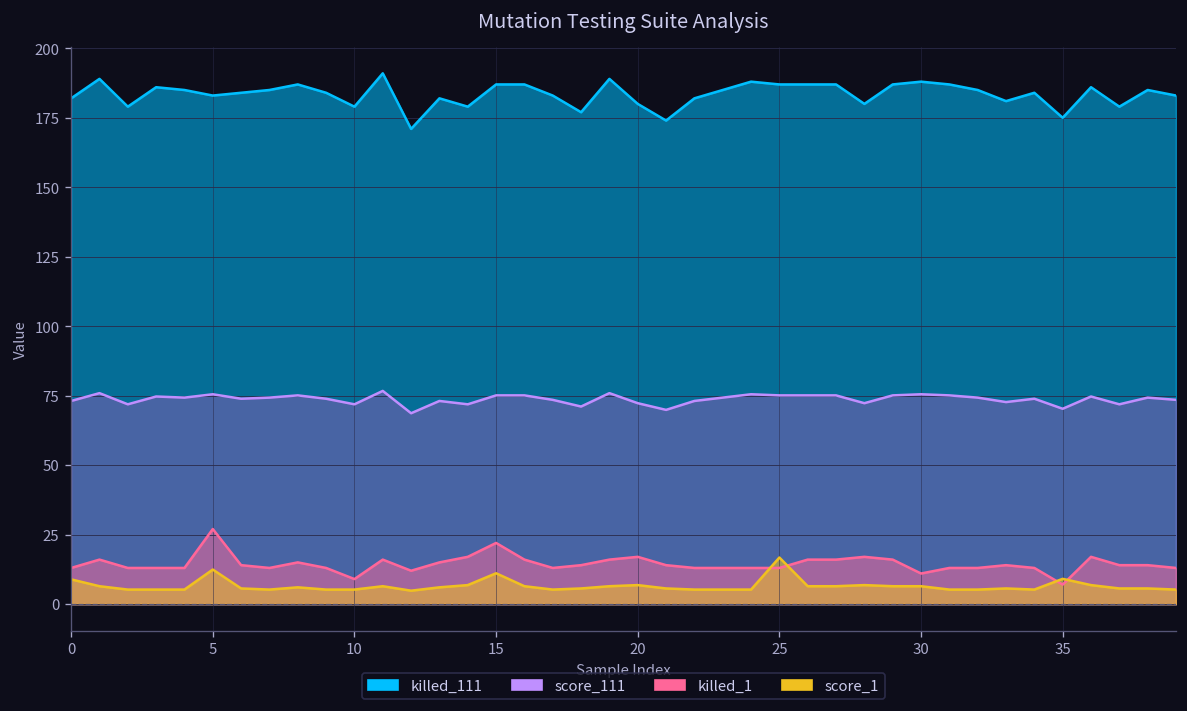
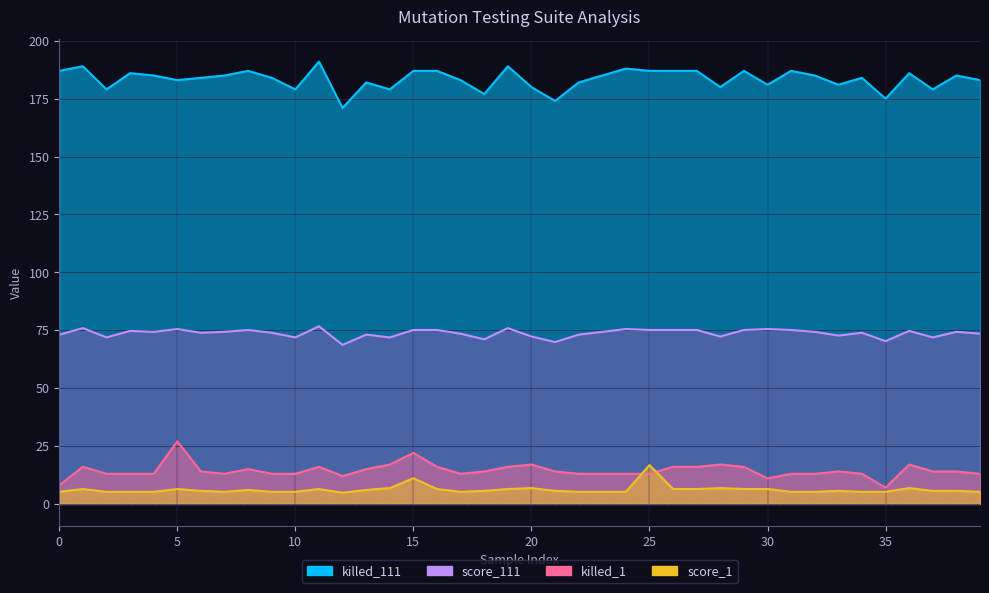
  {
    "killed_111": {
-     "0": 182,
+     "0": 187,
      "5": 183,
      "10": 179,
      "15": 187,
      "20": 180,
      "25": 187,
-     "30": 188,
+     "30": 181,
      "35": 175
    },
    "killed_1": {
-     "0": 13,
+     "0": 8,
      "5": 27,
-     "10": 9,
+     "10": 13,
      "15": 22,
      "20": 17,
      "25": 13,
      "30": 11,
      "35": 7
    },
    "score_1": {
-     "0": 9,
-     "5": 12,
+     "0": 5,
+     "5": 6,
      "10": 5,
      "15": 11,
      "20": 7,
      "25": 17,
      "30": 6,
-     "35": 9
+     "35": 5
    }
  }
